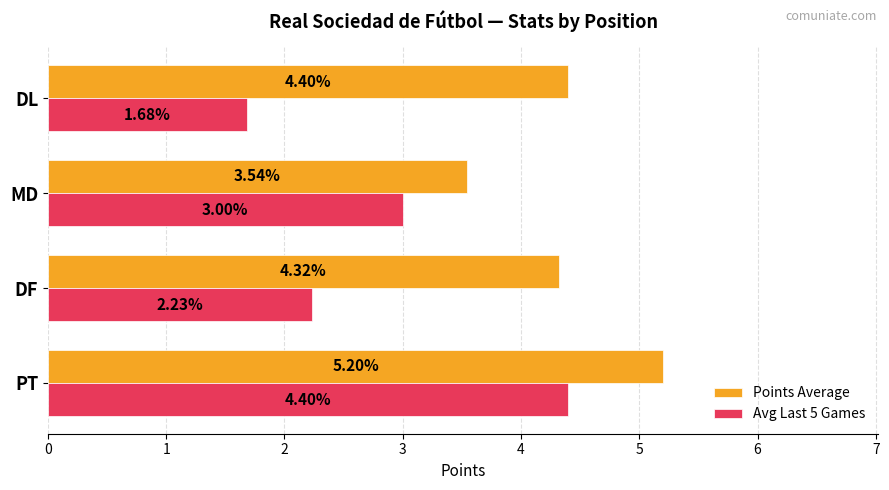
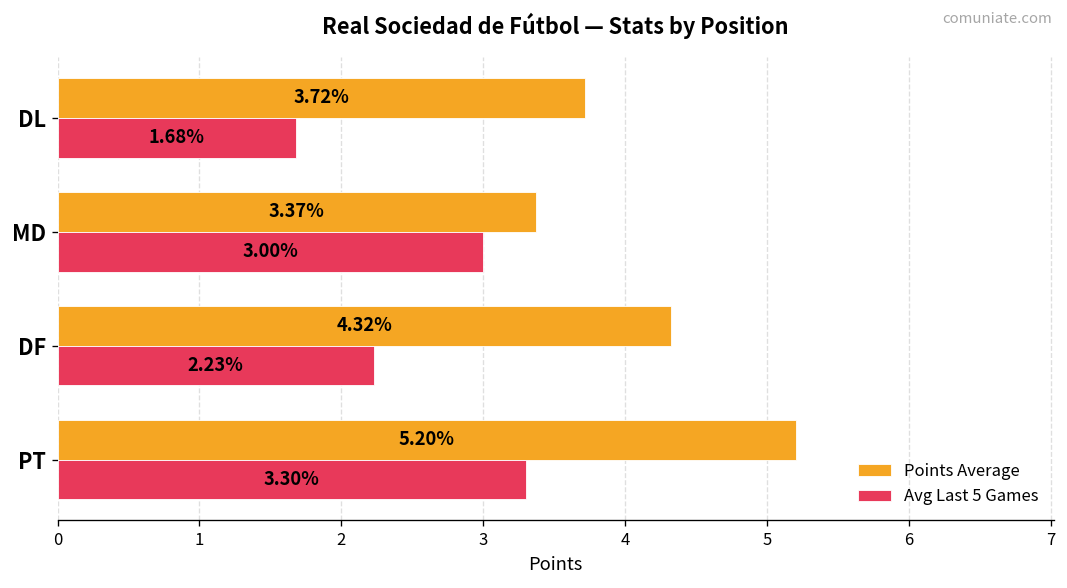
  {
    "Points Average": {
-     "DL": "4.40%",
-     "MD": "3.54%",
+     "DL": "3.72%",
+     "MD": "3.37%",
      "DF": "4.32%",
      "PT": "5.20%"
    },
    "Avg Last 5 Games": {
      "DL": "1.68%",
      "MD": "3.00%",
      "DF": "2.23%",
-     "PT": "4.40%"
+     "PT": "3.30%"
    }
  }
